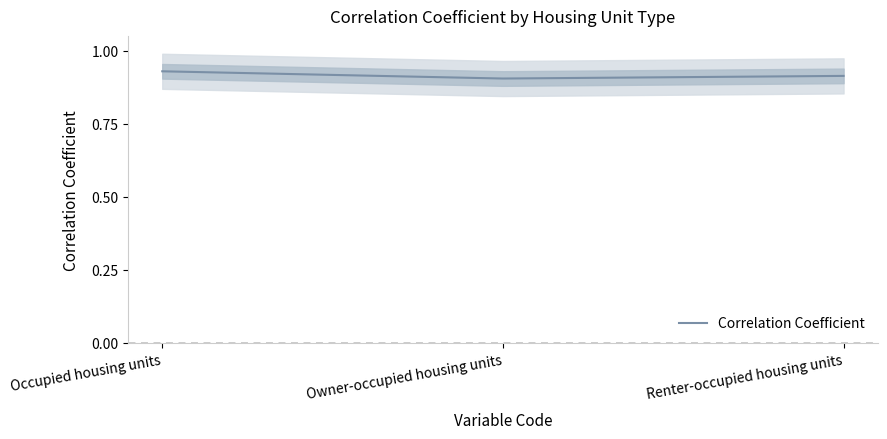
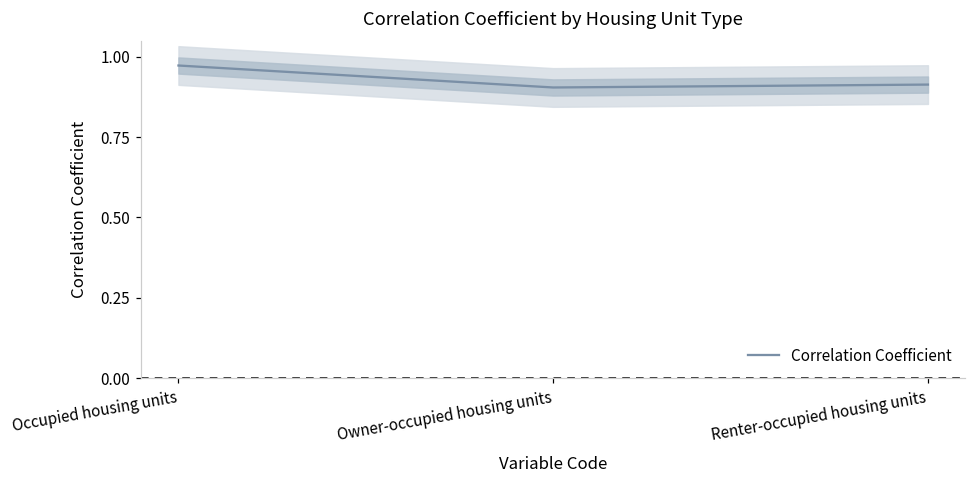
  {
    "Correlation Coefficient": {
-     "Occupied housing units": 0.93,
+     "Occupied housing units": 0.97,
      "Owner-occupied housing units": 0.90,
      "Renter-occupied housing units": 0.91
    }
  }
